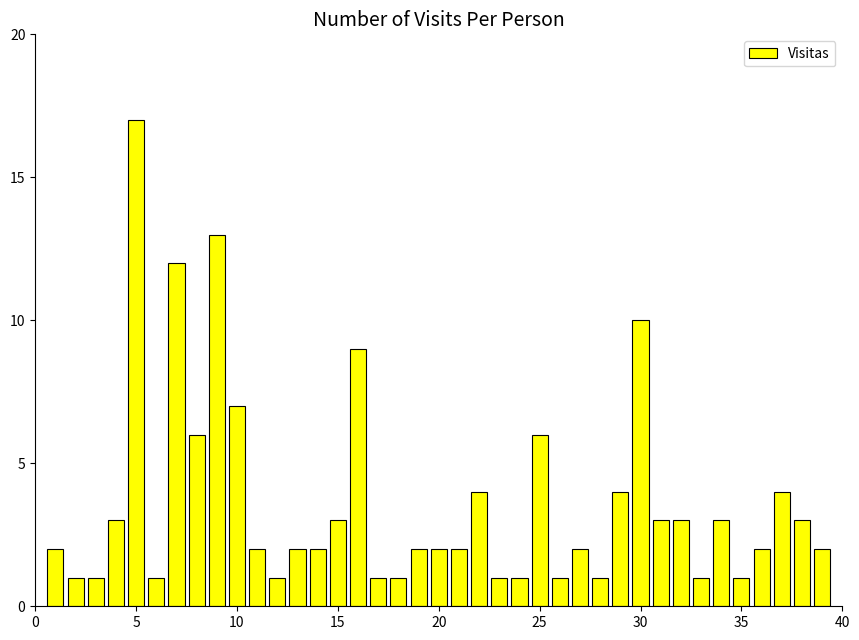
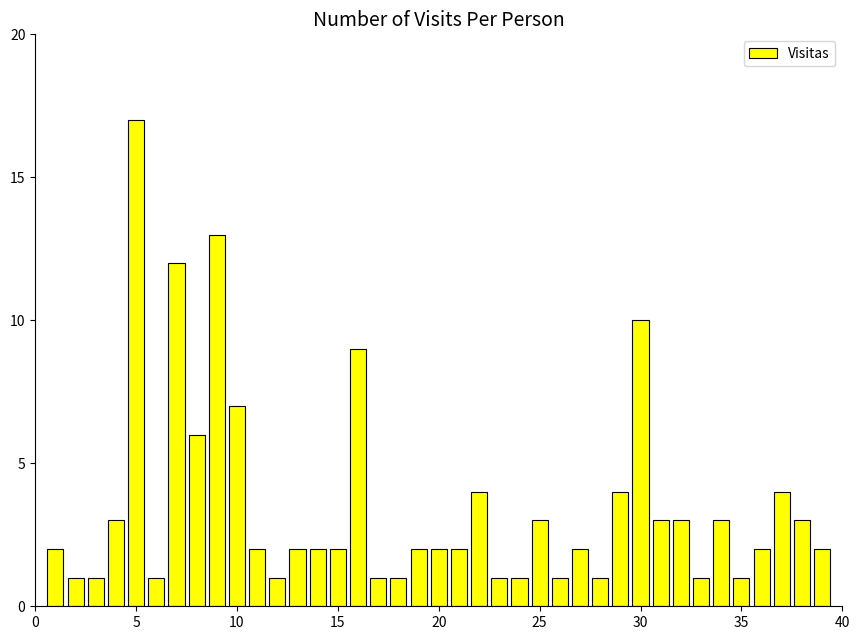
  {
    "5": 17,
    "10": 7,
-   "15": 3,
+   "15": 2,
    "20": 2,
-   "25": 6,
+   "25": 3,
    "30": 10,
    "35": 1
  }
